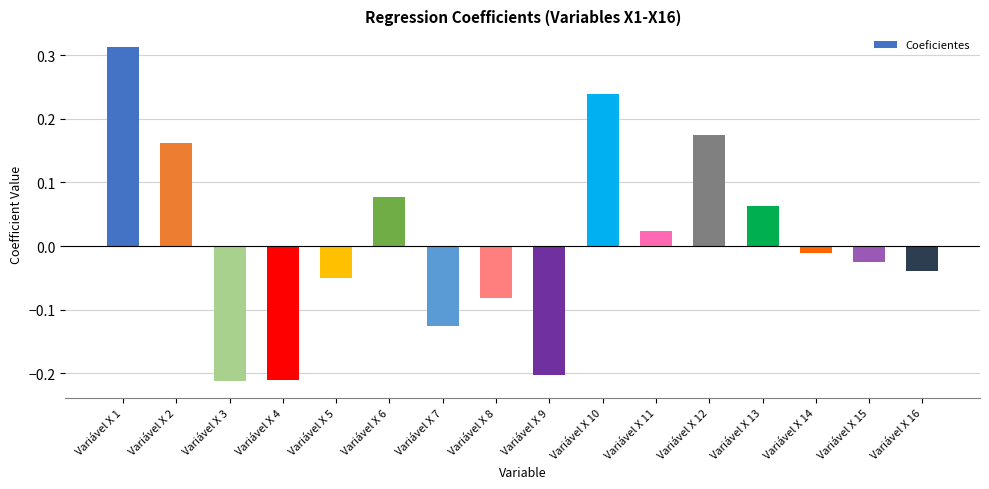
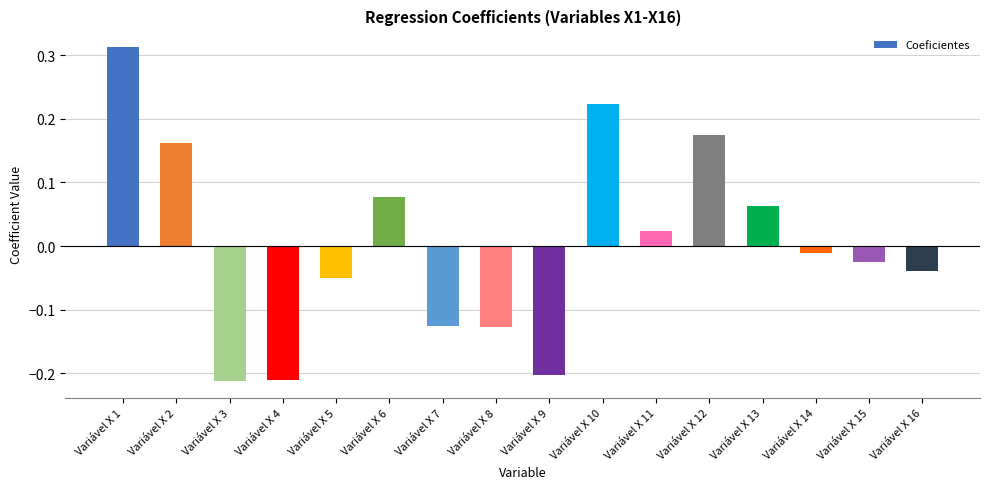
  {
    "Variável X 1": 0.31,
    "Variável X 2": 0.16,
    "Variável X 3": -0.21,
    "Variável X 4": -0.21,
    "Variável X 5": -0.05,
    "Variável X 6": 0.08,
    "Variável X 7": -0.13,
-   "Variável X 8": -0.08,
+   "Variável X 8": -0.13,
    "Variável X 9": -0.20,
-   "Variável X 10": 0.24,
+   "Variável X 10": 0.22,
    "Variável X 11": 0.02,
    "Variável X 12": 0.17,
    "Variável X 13": 0.06,
    "Variável X 14": -0.01,
    "Variável X 15": -0.02,
    "Variável X 16": -0.04
  }
